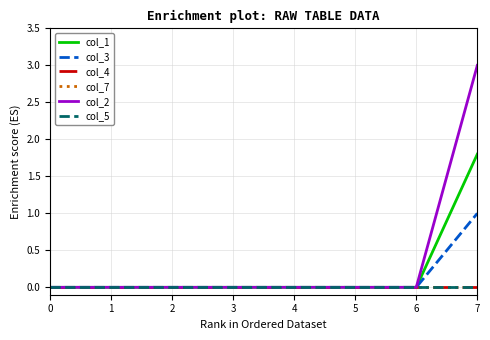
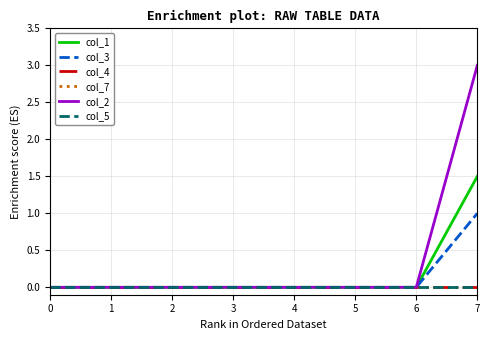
  {
    "col_1": {
-     "7": 1.8
+     "7": 1.5
    },
    "col_3": {
      "7": 1.0
    },
    "col_5": {
      "7": 0.0
    },
    "col_2": {
      "7": 3.0
    }
  }
